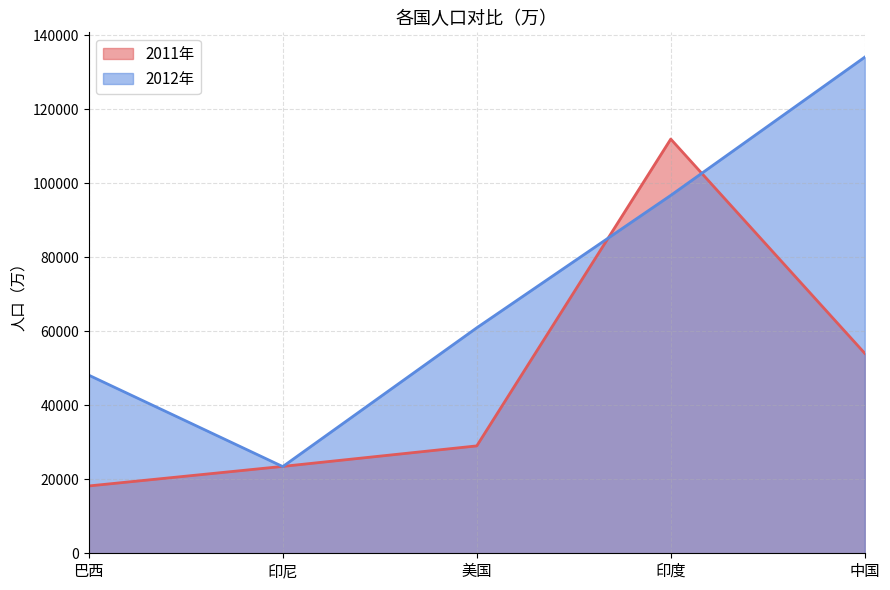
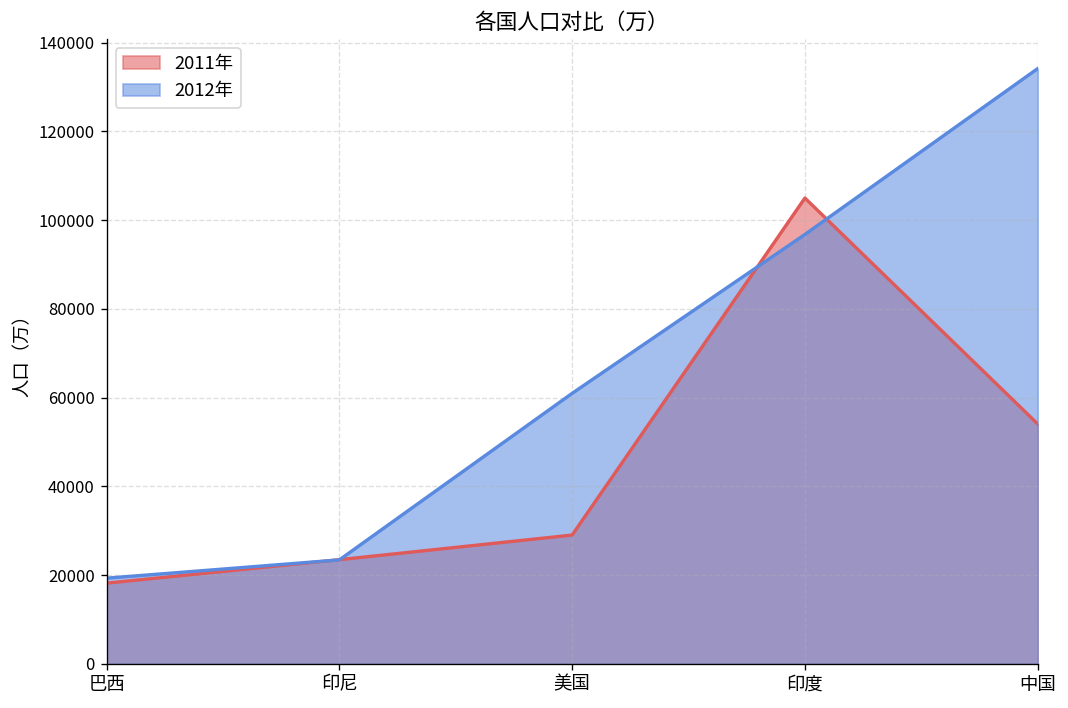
  {
    "2011年": {
      "巴西": 18000,
      "美国": 29000,
-     "印度": 112000,
+     "印度": 105000,
      "中国": 54000
    },
    "2012年": {
-     "巴西": 48000,
+     "巴西": 19000,
      "美国": 61000,
      "印度": 97000,
      "中国": 134000
    }
  }
